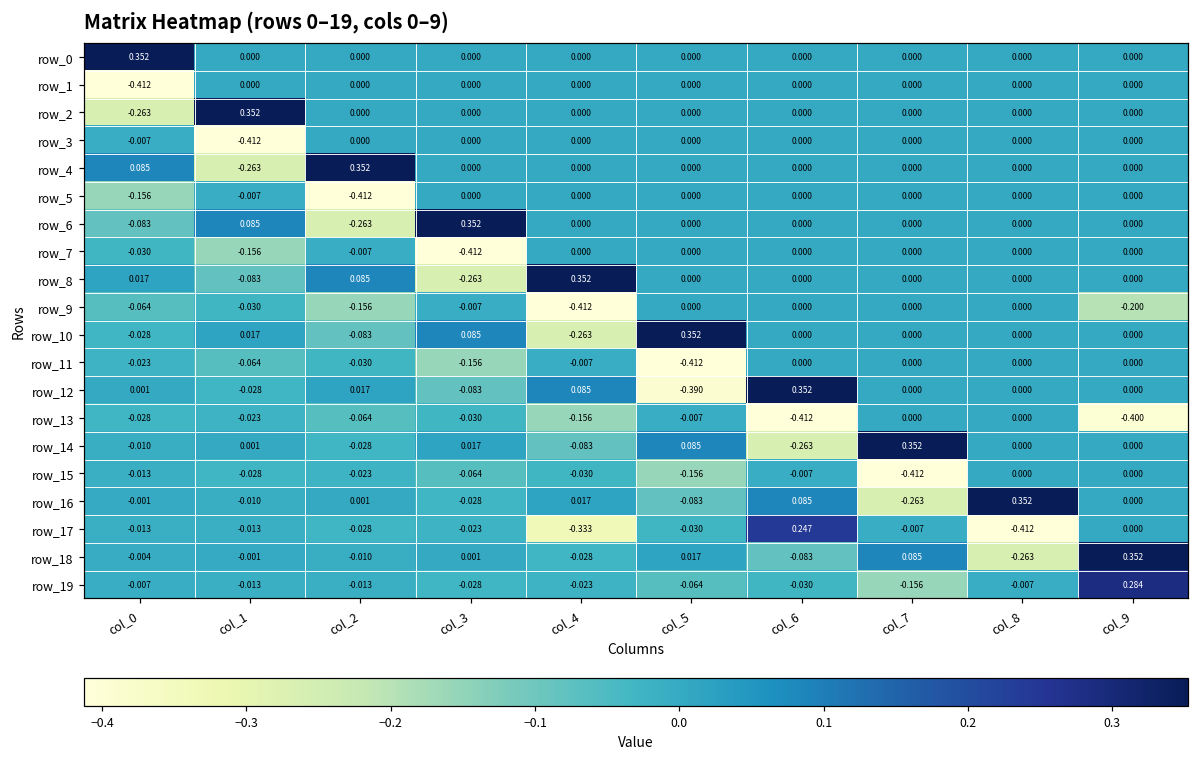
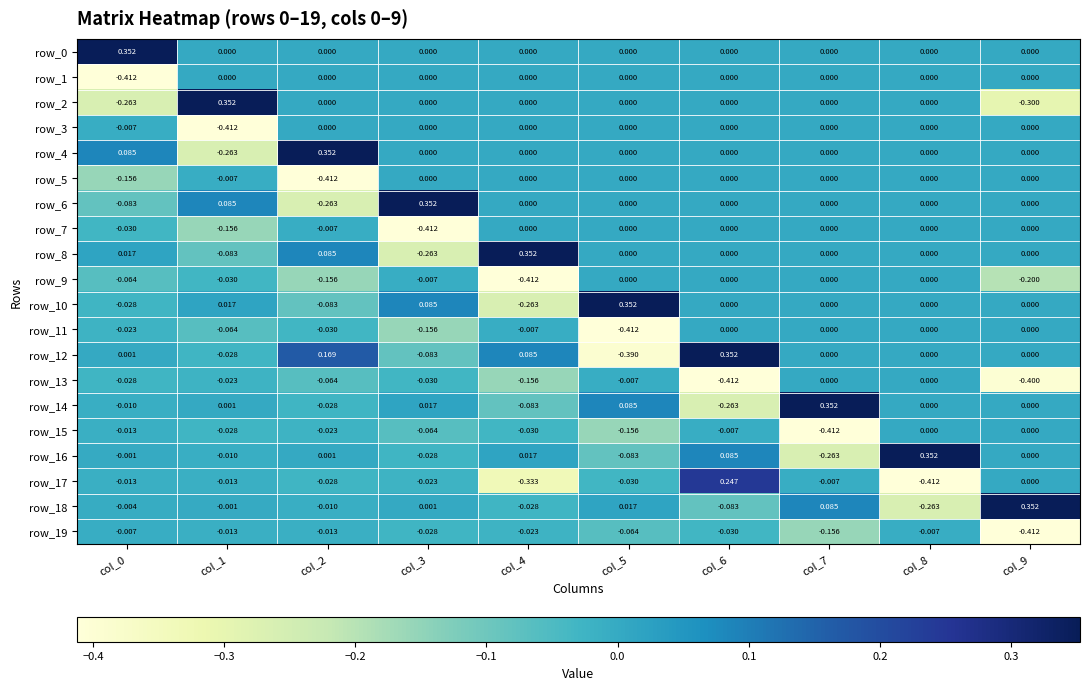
  {
    "row_0": {
      "col_0": 0.352,
      "col_1": 0.000,
      "col_2": 0.000,
      "col_3": 0.000,
      "col_4": 0.000,
      "col_5": 0.000,
      "col_6": 0.000,
      "col_7": 0.000,
      "col_8": 0.000,
      "col_9": 0.000
    },
    "row_1": {
      "col_0": -0.412,
      "col_1": 0.000,
      "col_2": 0.000,
      "col_3": 0.000,
      "col_4": 0.000,
      "col_5": 0.000,
      "col_6": 0.000,
      "col_7": 0.000,
      "col_8": 0.000,
      "col_9": 0.000
    },
    "row_2": {
      "col_0": -0.263,
      "col_1": 0.352,
      "col_2": 0.000,
      "col_3": 0.000,
      "col_4": 0.000,
      "col_5": 0.000,
      "col_6": 0.000,
      "col_7": 0.000,
      "col_8": 0.000,
-     "col_9": 0.000
+     "col_9": -0.300
    },
    "row_3": {
      "col_0": -0.007,
      "col_1": -0.412,
      "col_2": 0.000,
      "col_3": 0.000,
      "col_4": 0.000,
      "col_5": 0.000,
      "col_6": 0.000,
      "col_7": 0.000,
      "col_8": 0.000,
      "col_9": 0.000
    },
    "row_4": {
      "col_0": 0.085,
      "col_1": -0.263,
      "col_2": 0.352,
      "col_3": 0.000,
      "col_4": 0.000,
      "col_5": 0.000,
      "col_6": 0.000,
      "col_7": 0.000,
      "col_8": 0.000,
      "col_9": 0.000
    },
    "row_5": {
      "col_0": -0.156,
      "col_1": -0.007,
      "col_2": -0.412,
      "col_3": 0.000,
      "col_4": 0.000,
      "col_5": 0.000,
      "col_6": 0.000,
      "col_7": 0.000,
      "col_8": 0.000,
      "col_9": 0.000
    },
    "row_6": {
      "col_0": -0.083,
      "col_1": 0.085,
      "col_2": -0.263,
      "col_3": 0.352,
      "col_4": 0.000,
      "col_5": 0.000,
      "col_6": 0.000,
      "col_7": 0.000,
      "col_8": 0.000,
      "col_9": 0.000
    },
    "row_7": {
      "col_0": -0.030,
      "col_1": -0.156,
      "col_2": -0.007,
      "col_3": -0.412,
      "col_4": 0.000,
      "col_5": 0.000,
      "col_6": 0.000,
      "col_7": 0.000,
      "col_8": 0.000,
      "col_9": 0.000
    },
    "row_8": {
      "col_0": 0.017,
      "col_1": -0.083,
      "col_2": 0.085,
      "col_3": -0.263,
      "col_4": 0.352,
      "col_5": 0.000,
      "col_6": 0.000,
      "col_7": 0.000,
      "col_8": 0.000,
      "col_9": 0.000
    },
    "row_9": {
      "col_0": -0.064,
      "col_1": -0.030,
      "col_2": -0.156,
      "col_3": -0.007,
      "col_4": -0.412,
      "col_5": 0.000,
      "col_6": 0.000,
      "col_7": 0.000,
      "col_8": 0.000,
      "col_9": -0.200
    },
    "row_10": {
      "col_0": -0.028,
      "col_1": 0.017,
      "col_2": -0.083,
      "col_3": 0.085,
      "col_4": -0.263,
      "col_5": 0.352,
      "col_6": 0.000,
      "col_7": 0.000,
      "col_8": 0.000,
      "col_9": 0.000
    },
    "row_11": {
      "col_0": -0.023,
      "col_1": -0.064,
      "col_2": -0.030,
      "col_3": -0.156,
      "col_4": -0.007,
      "col_5": -0.412,
      "col_6": 0.000,
      "col_7": 0.000,
      "col_8": 0.000,
      "col_9": 0.000
    },
    "row_12": {
      "col_0": 0.001,
      "col_1": -0.028,
-     "col_2": 0.017,
+     "col_2": 0.169,
      "col_3": -0.083,
      "col_4": 0.085,
      "col_5": -0.390,
      "col_6": 0.352,
      "col_7": 0.000,
      "col_8": 0.000,
      "col_9": 0.000
    },
    "row_13": {
      "col_0": -0.028,
      "col_1": -0.023,
      "col_2": -0.064,
      "col_3": -0.030,
      "col_4": -0.156,
      "col_5": -0.007,
      "col_6": -0.412,
      "col_7": 0.000,
      "col_8": 0.000,
      "col_9": -0.400
    },
    "row_14": {
      "col_0": -0.010,
      "col_1": 0.001,
      "col_2": -0.028,
      "col_3": 0.017,
      "col_4": -0.083,
      "col_5": 0.085,
      "col_6": -0.263,
      "col_7": 0.352,
      "col_8": 0.000,
      "col_9": 0.000
    },
    "row_15": {
      "col_0": -0.013,
      "col_1": -0.028,
      "col_2": -0.023,
      "col_3": -0.064,
      "col_4": -0.030,
      "col_5": -0.156,
      "col_6": -0.007,
      "col_7": -0.412,
      "col_8": 0.000,
      "col_9": 0.000
    },
    "row_16": {
      "col_0": -0.001,
      "col_1": -0.010,
      "col_2": 0.001,
      "col_3": -0.028,
      "col_4": 0.017,
      "col_5": -0.083,
      "col_6": 0.085,
      "col_7": -0.263,
      "col_8": 0.352,
      "col_9": 0.000
    },
    "row_17": {
      "col_0": -0.013,
      "col_1": -0.013,
      "col_2": -0.028,
      "col_3": -0.023,
      "col_4": -0.333,
      "col_5": -0.030,
      "col_6": 0.247,
      "col_7": -0.007,
      "col_8": -0.412,
      "col_9": 0.000
    },
    "row_18": {
      "col_0": -0.004,
      "col_1": -0.001,
      "col_2": -0.010,
      "col_3": 0.001,
      "col_4": -0.028,
      "col_5": 0.017,
      "col_6": -0.083,
      "col_7": 0.085,
      "col_8": -0.263,
      "col_9": 0.352
    },
    "row_19": {
      "col_0": -0.007,
      "col_1": -0.013,
      "col_2": -0.013,
      "col_3": -0.028,
      "col_4": -0.023,
      "col_5": -0.064,
      "col_6": -0.030,
      "col_7": -0.156,
      "col_8": -0.007,
-     "col_9": 0.284
+     "col_9": -0.412
    }
  }
